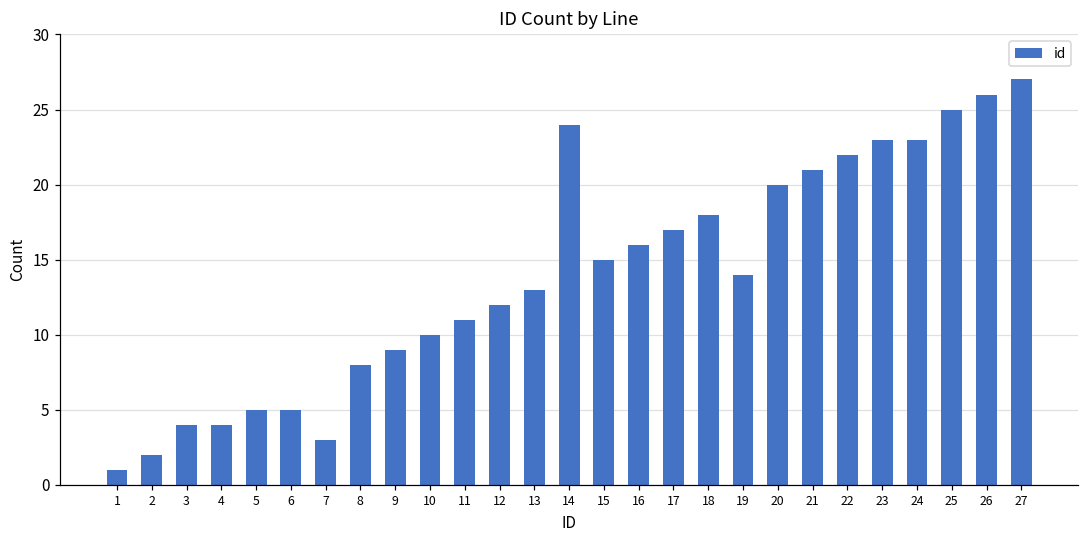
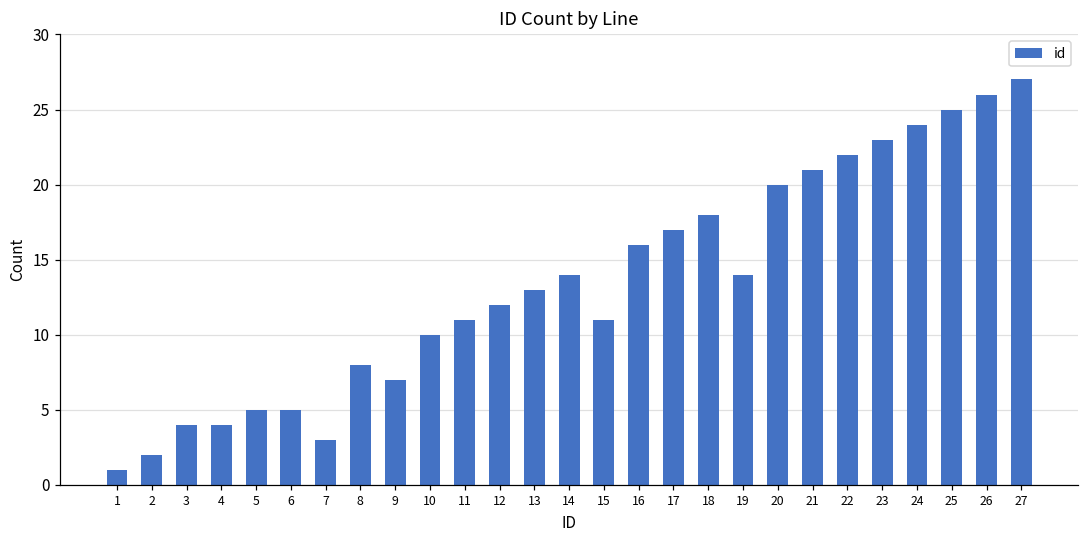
  {
    "1": 1,
    "2": 2,
    "3": 4,
    "4": 4,
    "5": 5,
    "6": 5,
    "7": 3,
    "8": 8,
-   "9": 9,
+   "9": 7,
    "10": 10,
    "11": 11,
    "12": 12,
    "13": 13,
-   "14": 24,
-   "15": 15,
+   "14": 14,
+   "15": 11,
    "16": 16,
    "17": 17,
    "18": 18,
    "19": 14,
    "20": 20,
    "21": 21,
    "22": 22,
    "23": 23,
-   "24": 23,
+   "24": 24,
    "25": 25,
    "26": 26,
    "27": 27
  }
